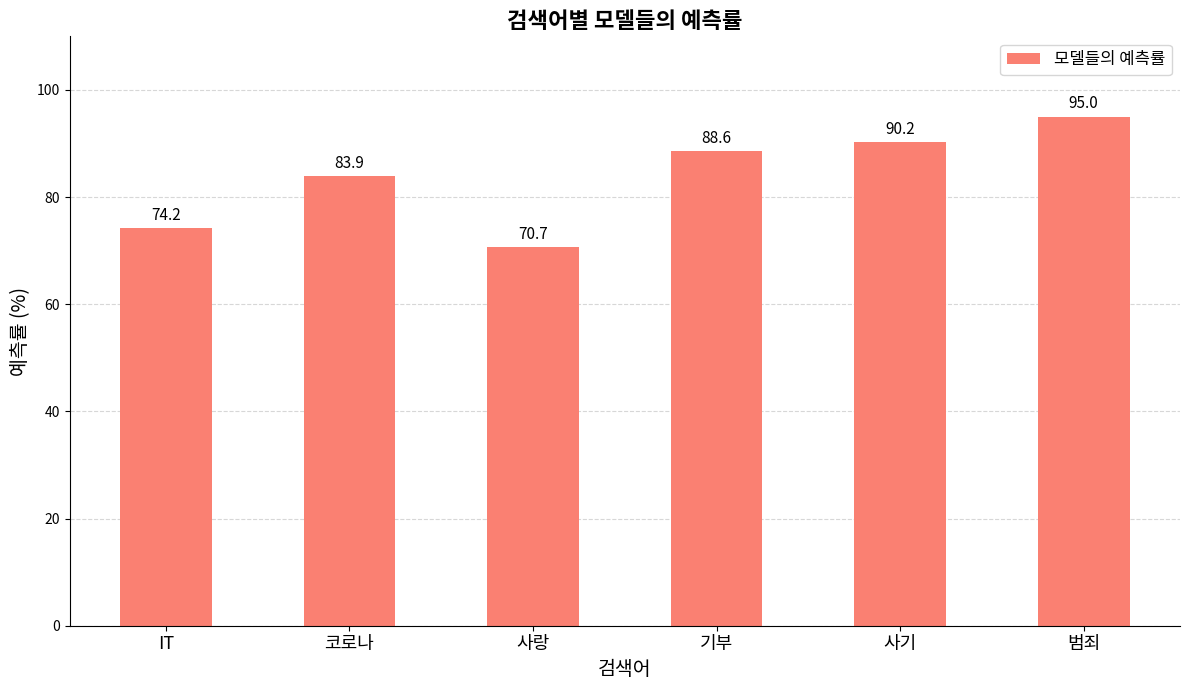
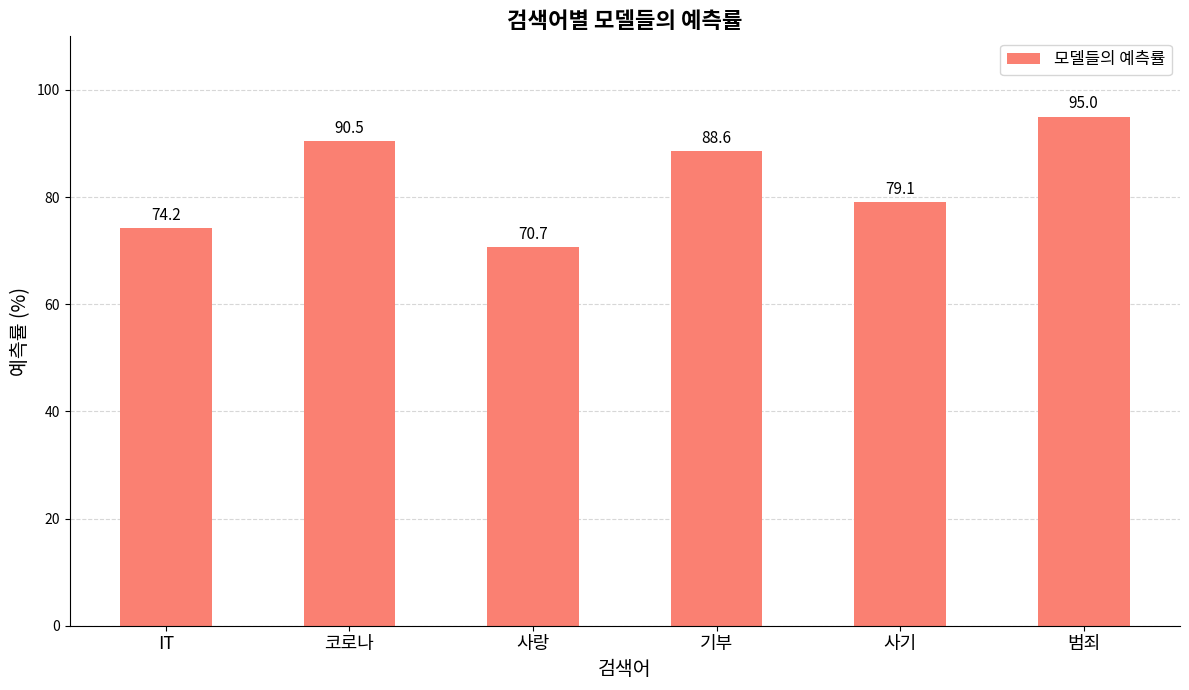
  {
    "IT": 74.2,
-   "코로나": 83.9,
+   "코로나": 90.5,
    "사랑": 70.7,
    "기부": 88.6,
-   "사기": 90.2,
+   "사기": 79.1,
    "범죄": 95.0
  }
